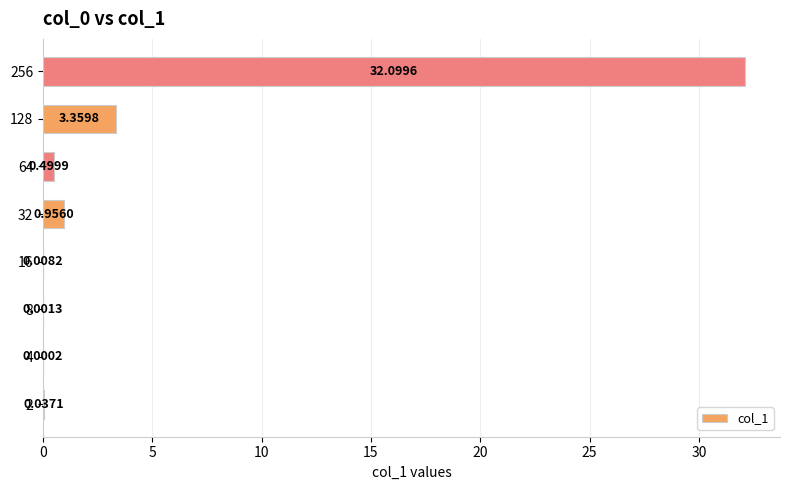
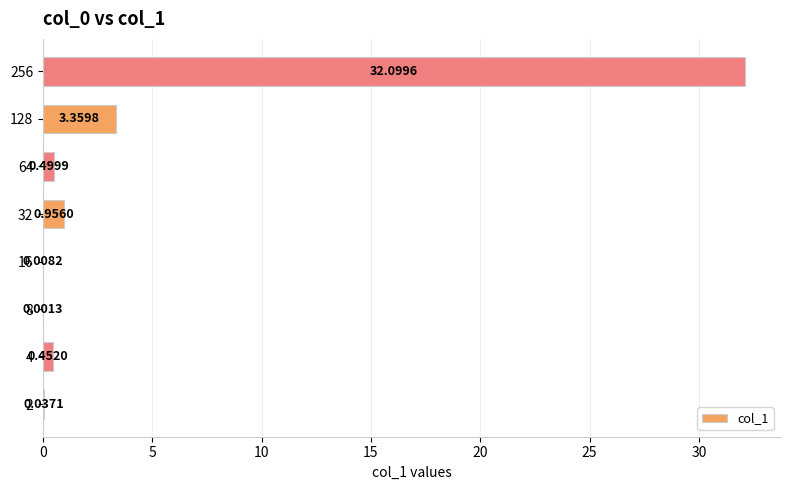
  {
    "256": 32.0996,
    "128": 3.3598,
    "64": 0.4999,
    "32": 0.9560,
    "16": 0.0082,
    "8": 0.0013,
-   "4": 0.0002,
+   "4": 0.4520,
    "2": 0.0371
  }
